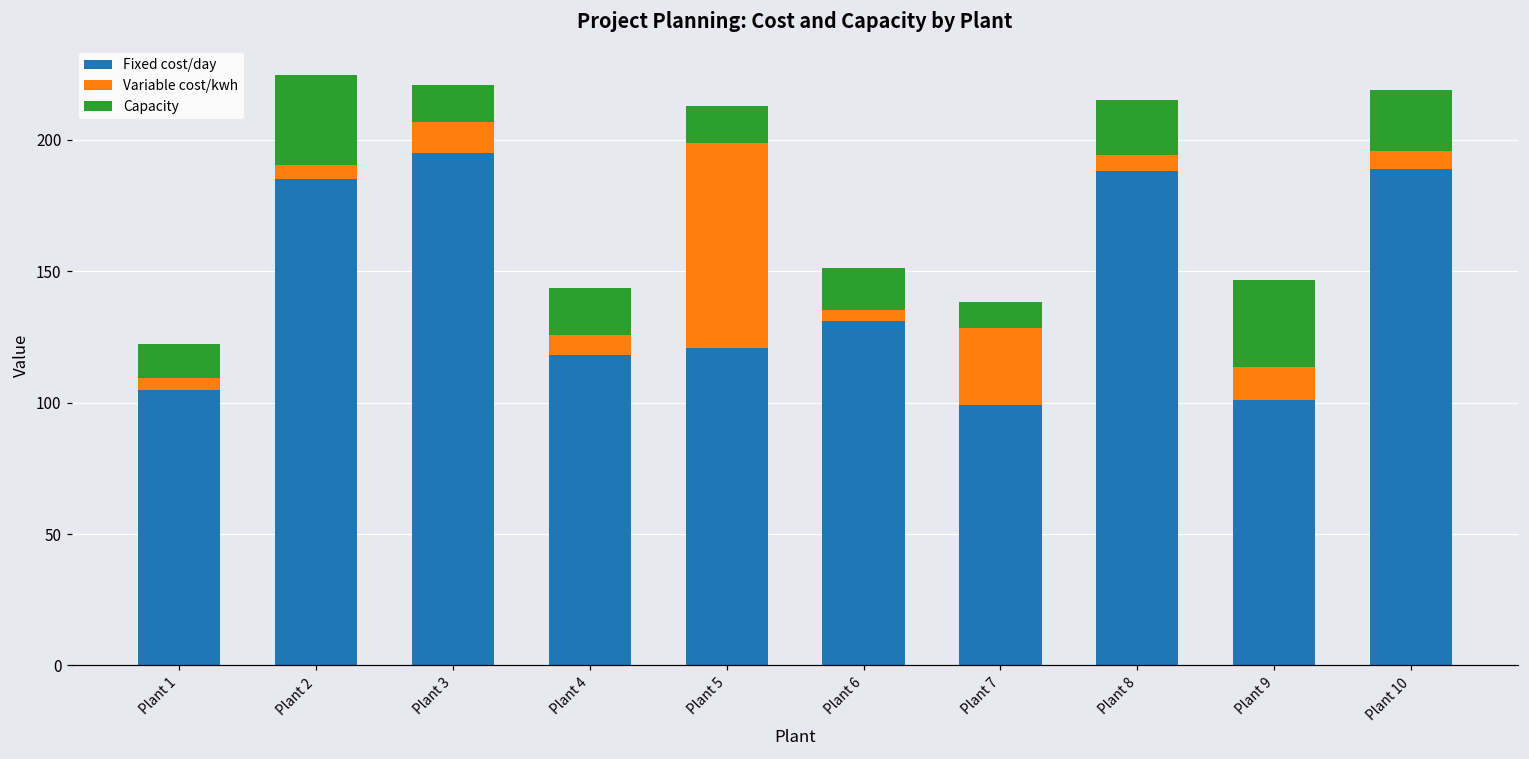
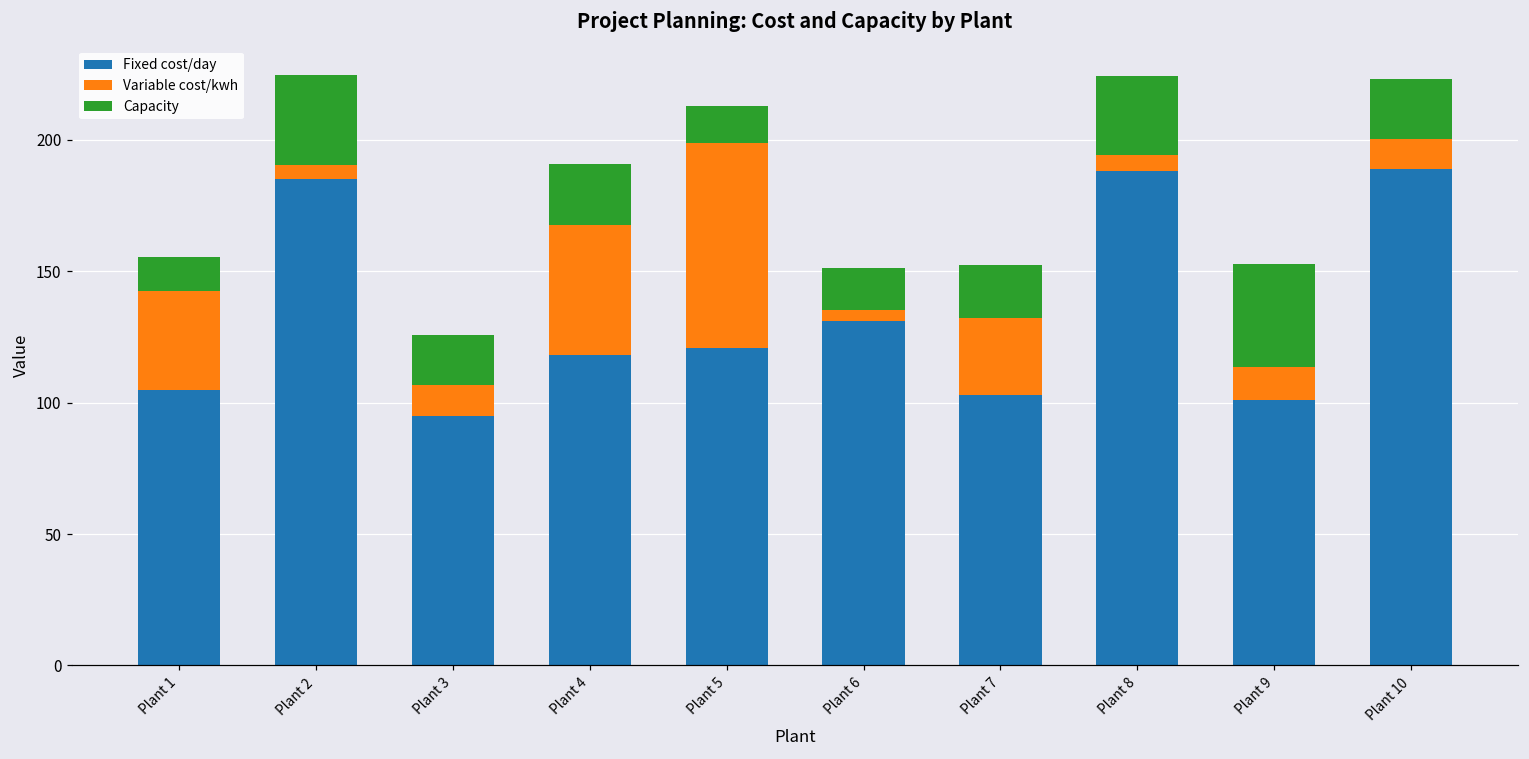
  {
    "Fixed cost/day": {
      "Plant 1": 105,
      "Plant 2": 185,
-     "Plant 3": 195,
+     "Plant 3": 95,
      "Plant 4": 118,
      "Plant 5": 121,
      "Plant 6": 131,
-     "Plant 7": 99,
+     "Plant 7": 103,
      "Plant 8": 188,
      "Plant 9": 101,
      "Plant 10": 189
    },
    "Variable cost/kwh": {
-     "Plant 1": 4,
+     "Plant 1": 37,
      "Plant 2": 6,
      "Plant 3": 12,
-     "Plant 4": 8,
+     "Plant 4": 50,
      "Plant 5": 78,
      "Plant 6": 4,
      "Plant 7": 29,
      "Plant 8": 6,
      "Plant 9": 13,
-     "Plant 10": 7
+     "Plant 10": 11
    },
    "Capacity": {
      "Plant 1": 13,
      "Plant 2": 34,
-     "Plant 3": 14,
-     "Plant 4": 18,
+     "Plant 3": 19,
+     "Plant 4": 23,
      "Plant 5": 14,
      "Plant 6": 16,
-     "Plant 7": 10,
-     "Plant 8": 21,
-     "Plant 9": 33,
+     "Plant 7": 20,
+     "Plant 8": 30,
+     "Plant 9": 39,
      "Plant 10": 23
    }
  }
